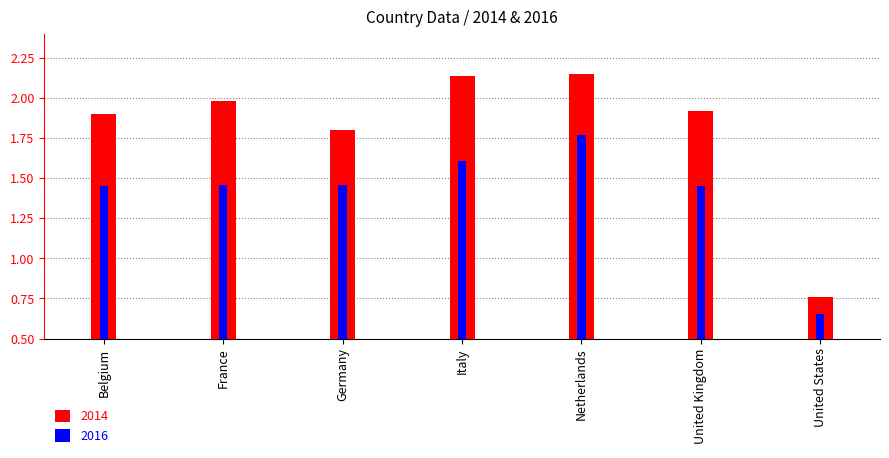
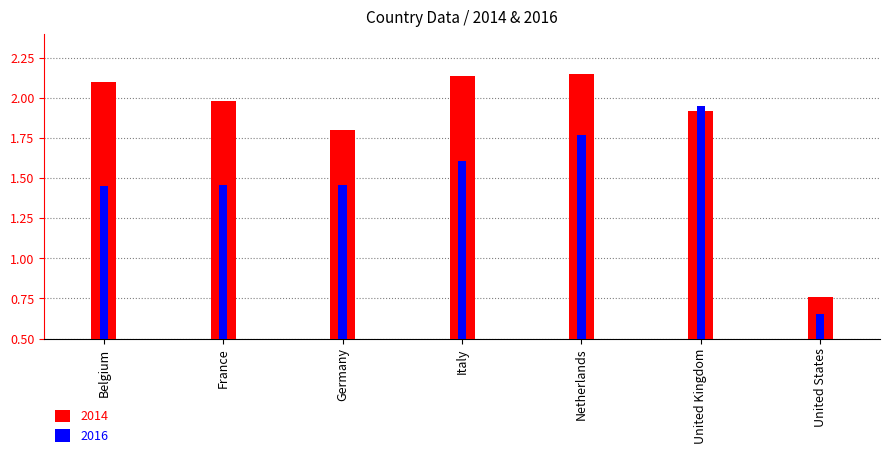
  {
    "2014": {
-     "Belgium": 1.9,
+     "Belgium": 2.1,
      "France": 1.98,
      "Germany": 1.8,
      "Italy": 2.14,
      "Netherlands": 2.15,
      "United States": 0.76
    },
    "2016": {
-     "United Kingdom": 1.45
+     "United Kingdom": 1.95
    }
  }
